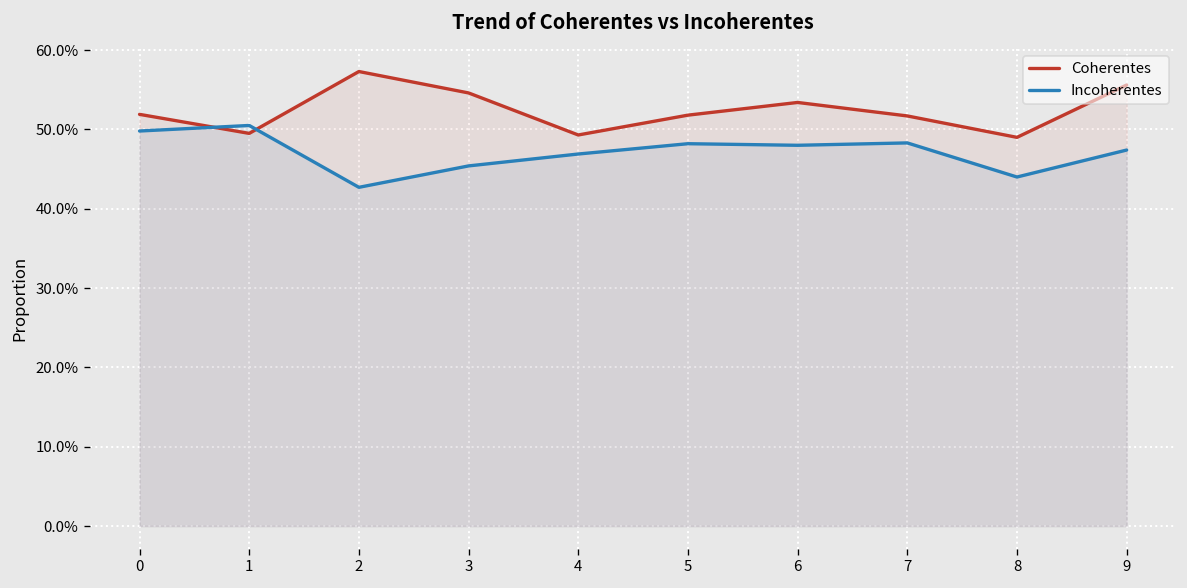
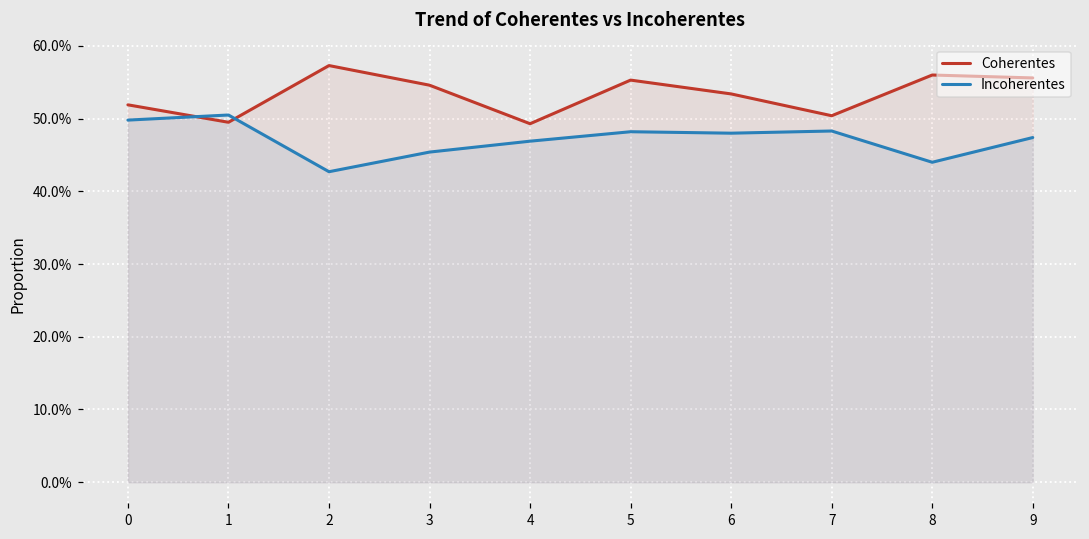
  {
    "Coherentes": {
      "0": "52%",
      "1": "50%",
      "2": "57%",
      "3": "55%",
      "4": "49%",
-     "5": "52%",
+     "5": "55%",
      "6": "53%",
-     "7": "52%",
-     "8": "49%"
+     "7": "50%",
+     "8": "56%"
    },
    "Incoherentes": {
      "0": "50%",
      "1": "51%",
      "2": "43%",
      "3": "45%",
      "4": "47%",
      "5": "48%",
      "6": "48%",
      "7": "48%",
      "8": "44%",
      "9": "47%"
    }
  }
